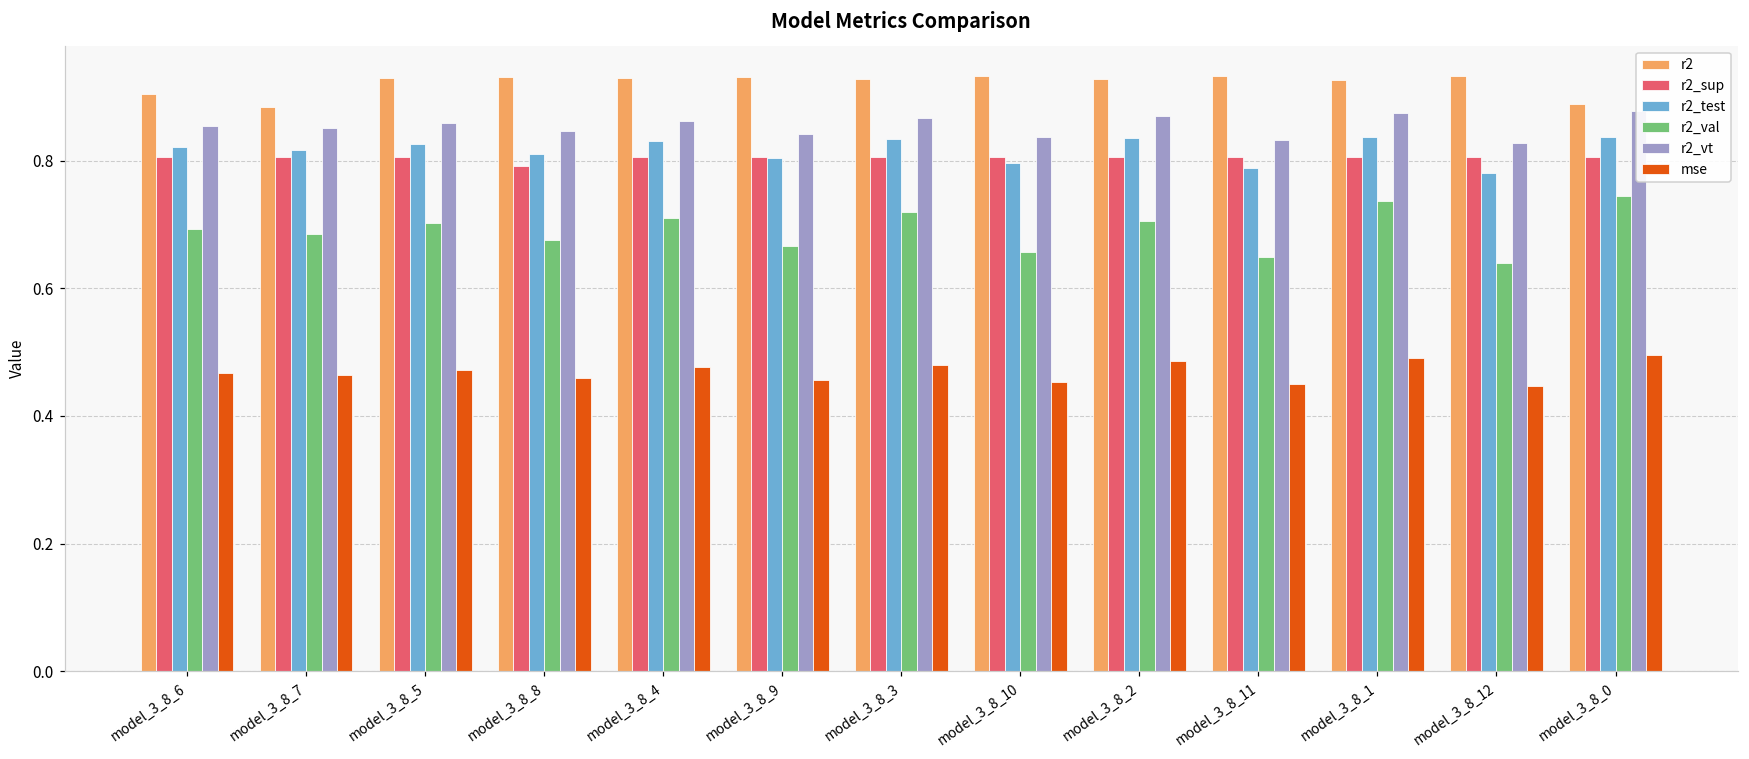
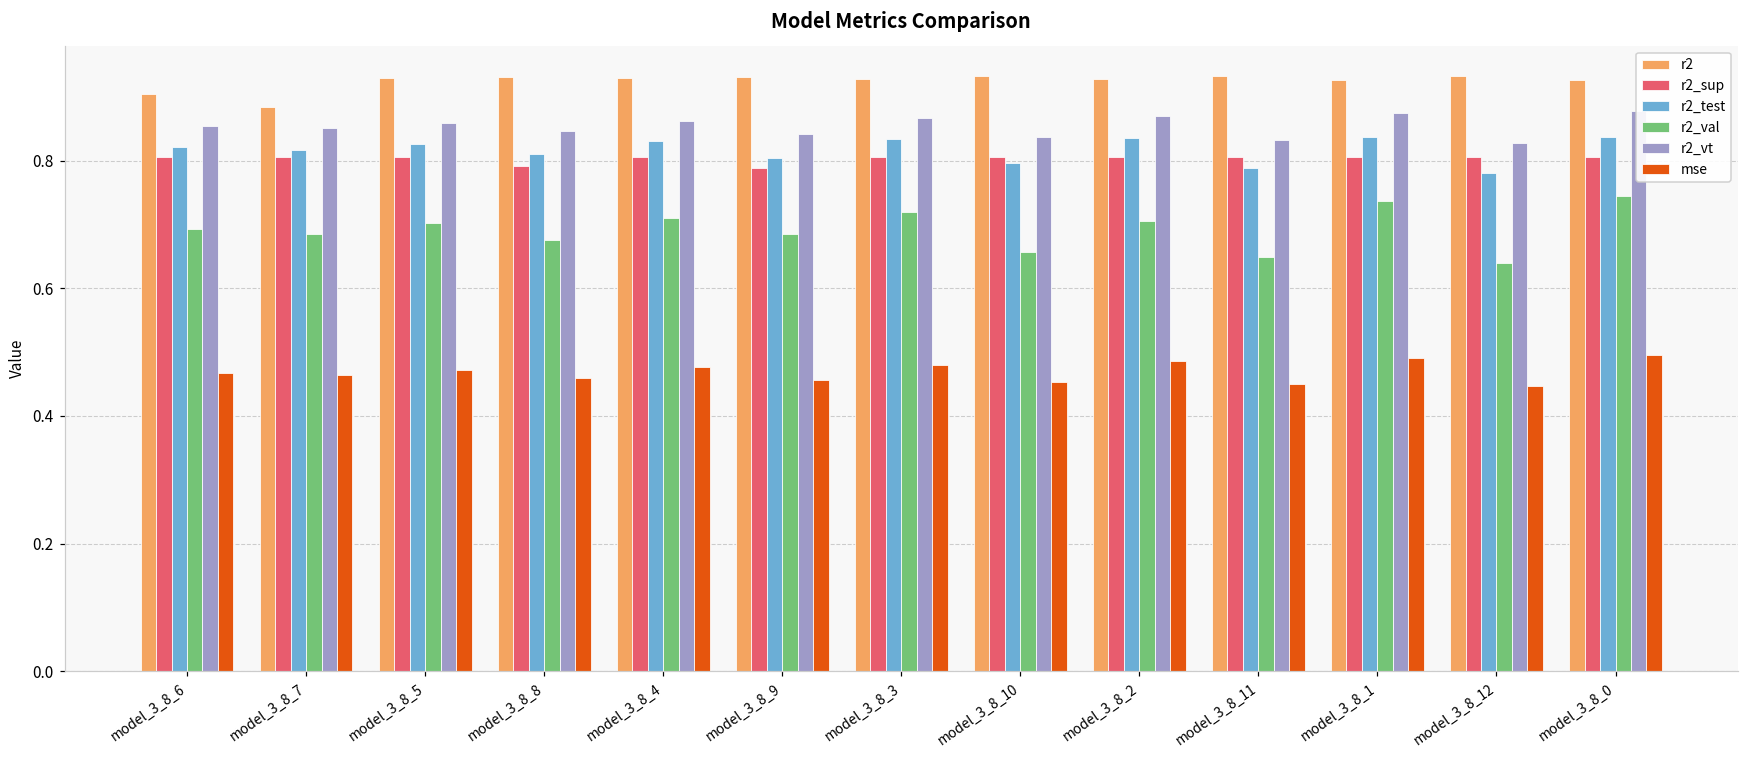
  {
    "r2": {
      "model_3_8_6": 0.90,
      "model_3_8_7": 0.88,
      "model_3_8_5": 0.93,
      "model_3_8_8": 0.93,
      "model_3_8_4": 0.93,
      "model_3_8_9": 0.93,
      "model_3_8_3": 0.93,
      "model_3_8_10": 0.93,
      "model_3_8_2": 0.93,
      "model_3_8_11": 0.93,
      "model_3_8_1": 0.93,
      "model_3_8_12": 0.93,
-     "model_3_8_0": 0.89
+     "model_3_8_0": 0.93
    },
    "r2_sup": {
      "model_3_8_6": 0.81,
      "model_3_8_7": 0.81,
      "model_3_8_5": 0.81,
      "model_3_8_8": 0.79,
      "model_3_8_4": 0.81,
-     "model_3_8_9": 0.81,
+     "model_3_8_9": 0.79,
      "model_3_8_3": 0.81,
      "model_3_8_10": 0.81,
      "model_3_8_2": 0.81,
      "model_3_8_11": 0.81,
      "model_3_8_1": 0.81,
      "model_3_8_12": 0.81,
      "model_3_8_0": 0.81
    },
    "r2_val": {
      "model_3_8_6": 0.69,
      "model_3_8_7": 0.68,
      "model_3_8_5": 0.70,
      "model_3_8_8": 0.68,
      "model_3_8_4": 0.71,
-     "model_3_8_9": 0.67,
+     "model_3_8_9": 0.68,
      "model_3_8_3": 0.72,
      "model_3_8_10": 0.66,
      "model_3_8_2": 0.71,
      "model_3_8_11": 0.65,
      "model_3_8_1": 0.74,
      "model_3_8_12": 0.64,
      "model_3_8_0": 0.75
    },
    "mse": {
      "model_3_8_6": 0.47,
      "model_3_8_7": 0.46,
      "model_3_8_5": 0.47,
      "model_3_8_8": 0.46,
      "model_3_8_4": 0.48,
      "model_3_8_9": 0.46,
      "model_3_8_3": 0.48,
      "model_3_8_10": 0.45,
      "model_3_8_2": 0.49,
      "model_3_8_11": 0.45,
      "model_3_8_1": 0.49,
      "model_3_8_12": 0.45,
      "model_3_8_0": 0.50
    }
  }
